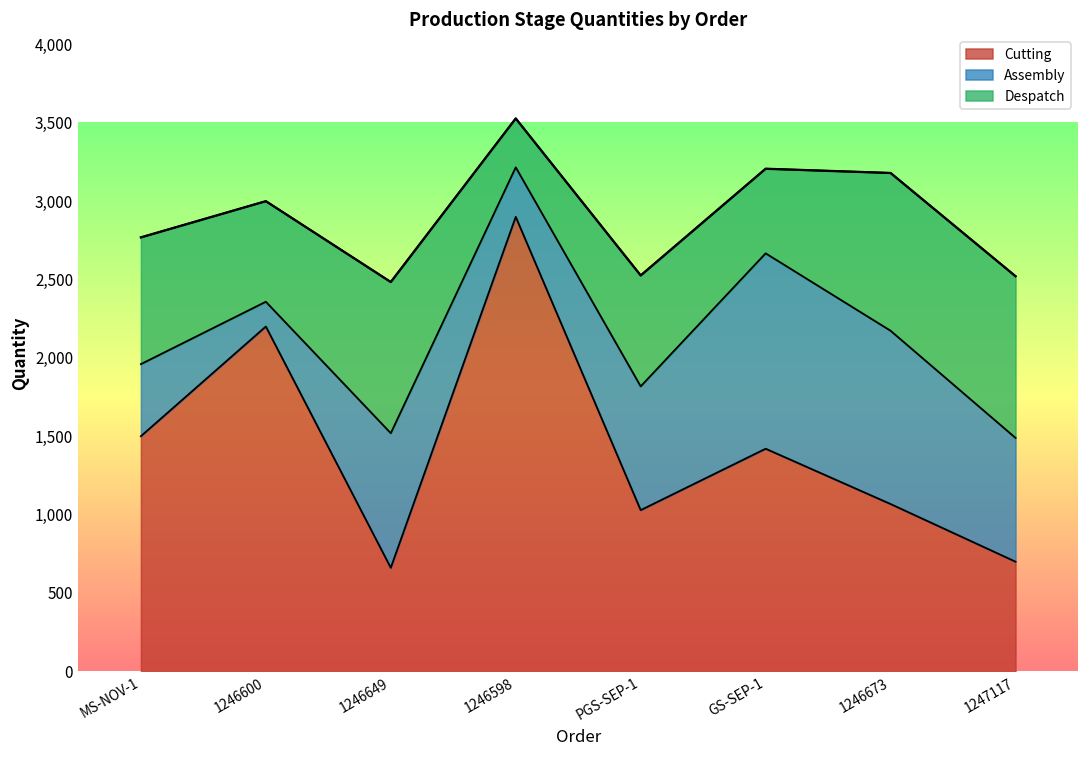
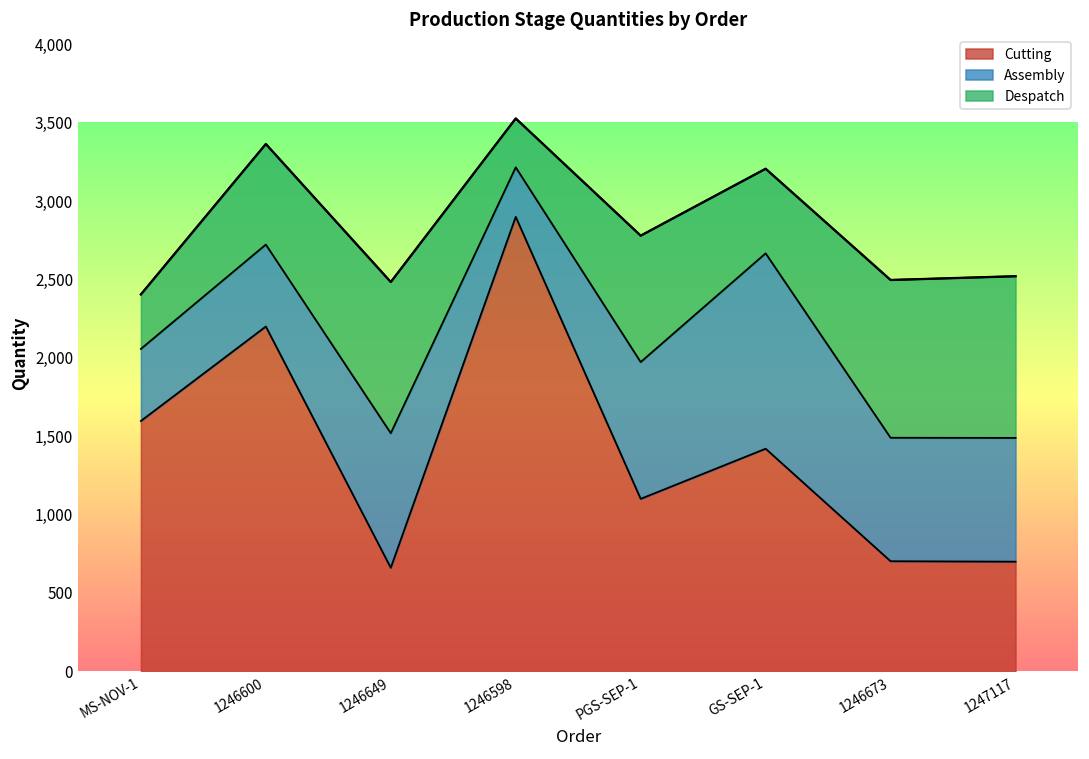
  {
    "Cutting": {
-     "MS-NOV-1": "1,500",
+     "MS-NOV-1": "1,600",
      "1246600": "2,200",
      "1246649": "660",
      "1246598": "2,900",
-     "PGS-SEP-1": "1,030",
+     "PGS-SEP-1": "1,100",
      "GS-SEP-1": "1,420",
-     "1246673": "1,070",
+     "1246673": "700",
      "1247117": "700"
    },
    "Assembly": {
      "MS-NOV-1": "460",
-     "1246600": "160",
+     "1246600": "520",
      "1246649": "860",
      "1246598": "320",
-     "PGS-SEP-1": "790",
+     "PGS-SEP-1": "870",
      "GS-SEP-1": "1,250",
-     "1246673": "1,110",
+     "1246673": "790",
      "1247117": "790"
    },
    "Despatch": {
-     "MS-NOV-1": "810",
+     "MS-NOV-1": "350",
      "1246600": "640",
      "1246649": "970",
      "1246598": "310",
-     "PGS-SEP-1": "710",
+     "PGS-SEP-1": "810",
      "GS-SEP-1": "540",
      "1246673": "1,010",
      "1247117": "1,030"
    }
  }
